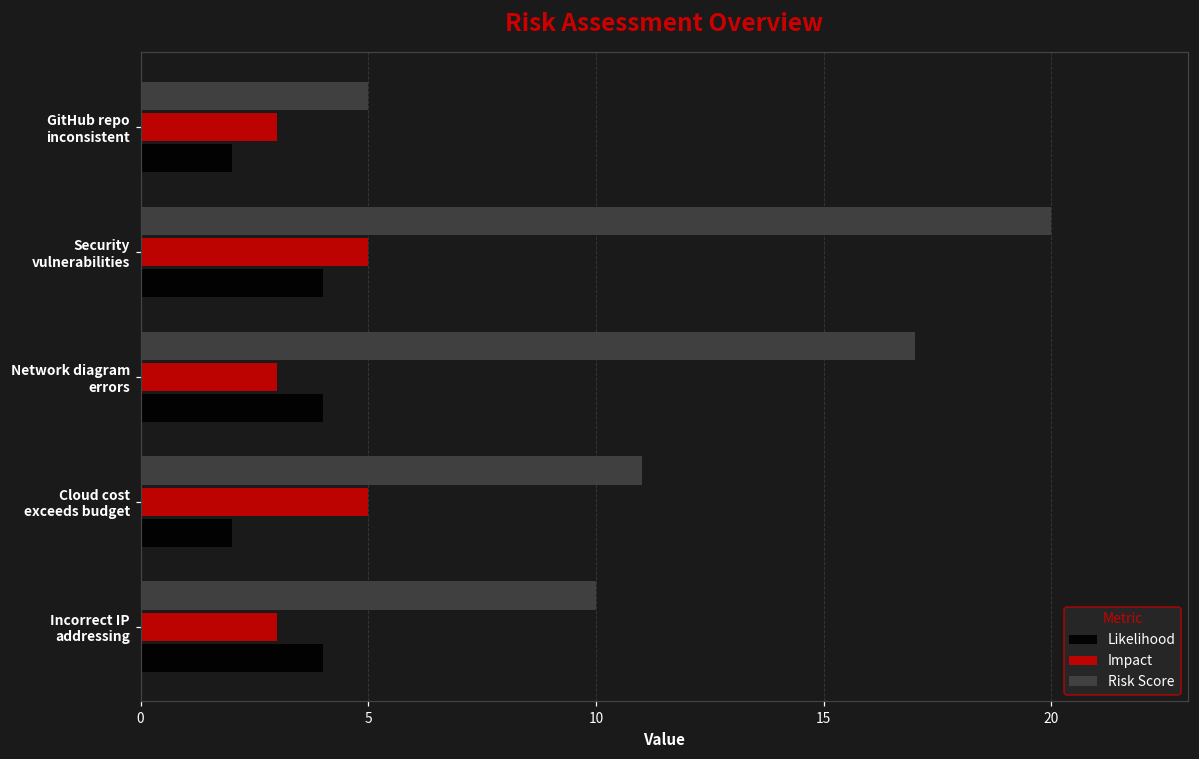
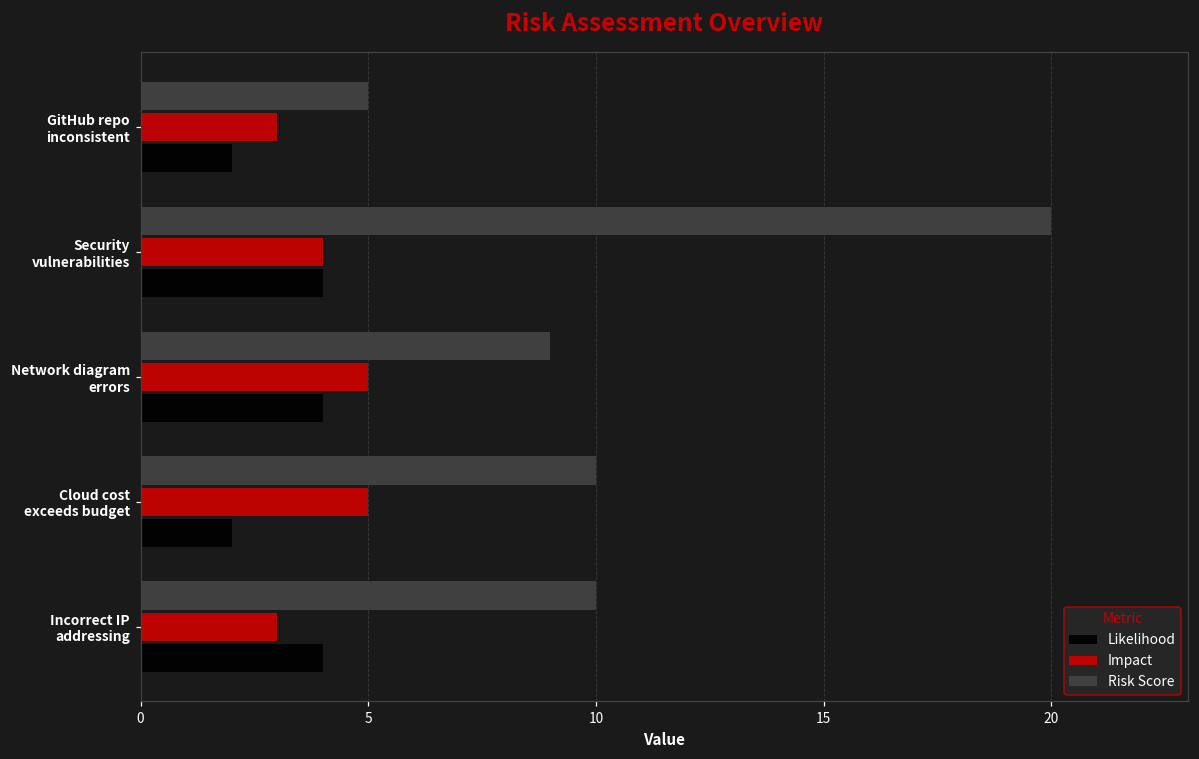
  {
    "Likelihood": {
      "GitHub repo inconsistent": 2,
      "Security vulnerabilities": 4,
      "Network diagram errors": 4,
      "Cloud cost exceeds budget": 2,
      "Incorrect IP addressing": 4
    },
    "Impact": {
      "GitHub repo inconsistent": 3,
-     "Security vulnerabilities": 5,
-     "Network diagram errors": 3,
+     "Security vulnerabilities": 4,
+     "Network diagram errors": 5,
      "Cloud cost exceeds budget": 5,
      "Incorrect IP addressing": 3
    },
    "Risk Score": {
      "GitHub repo inconsistent": 5,
      "Security vulnerabilities": 20,
-     "Network diagram errors": 17,
-     "Cloud cost exceeds budget": 11,
+     "Network diagram errors": 9,
+     "Cloud cost exceeds budget": 10,
      "Incorrect IP addressing": 10
    }
  }
